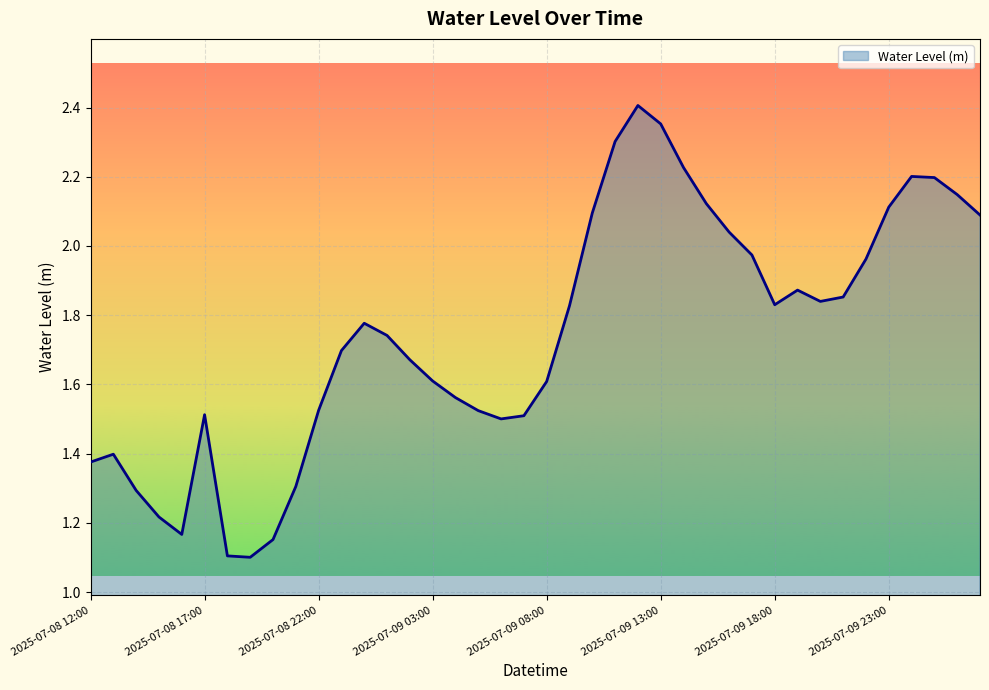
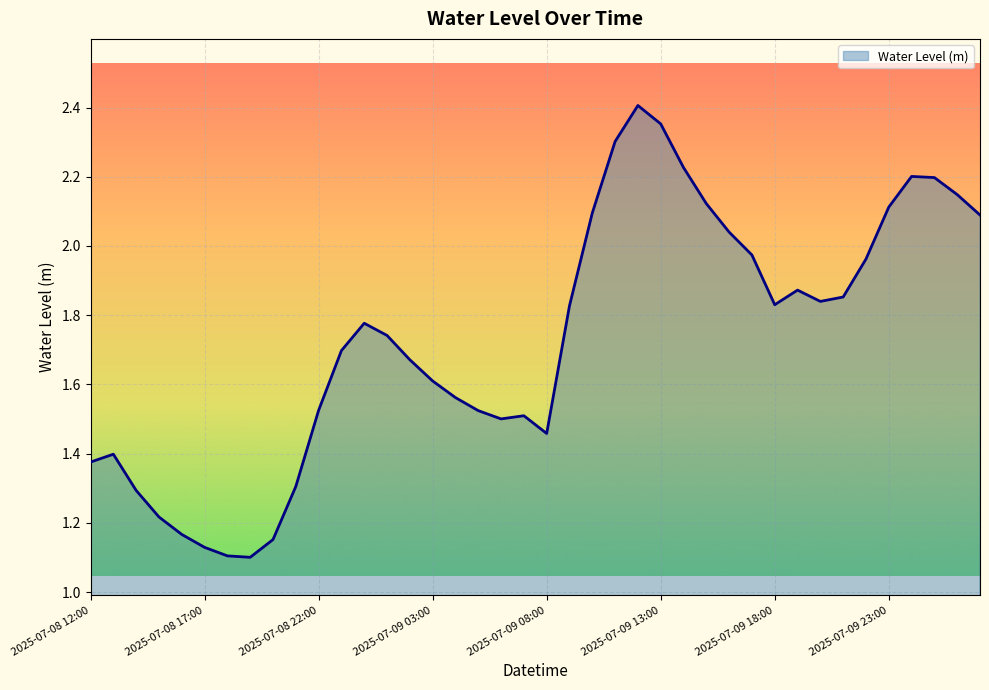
  {
    "2025-07-08 12:00": 1.38,
-   "2025-07-08 17:00": 1.51,
+   "2025-07-08 17:00": 1.13,
    "2025-07-08 22:00": 1.52,
    "2025-07-09 03:00": 1.61,
-   "2025-07-09 08:00": 1.61,
+   "2025-07-09 08:00": 1.46,
    "2025-07-09 13:00": 2.35,
    "2025-07-09 18:00": 1.83,
    "2025-07-09 23:00": 2.11
  }
